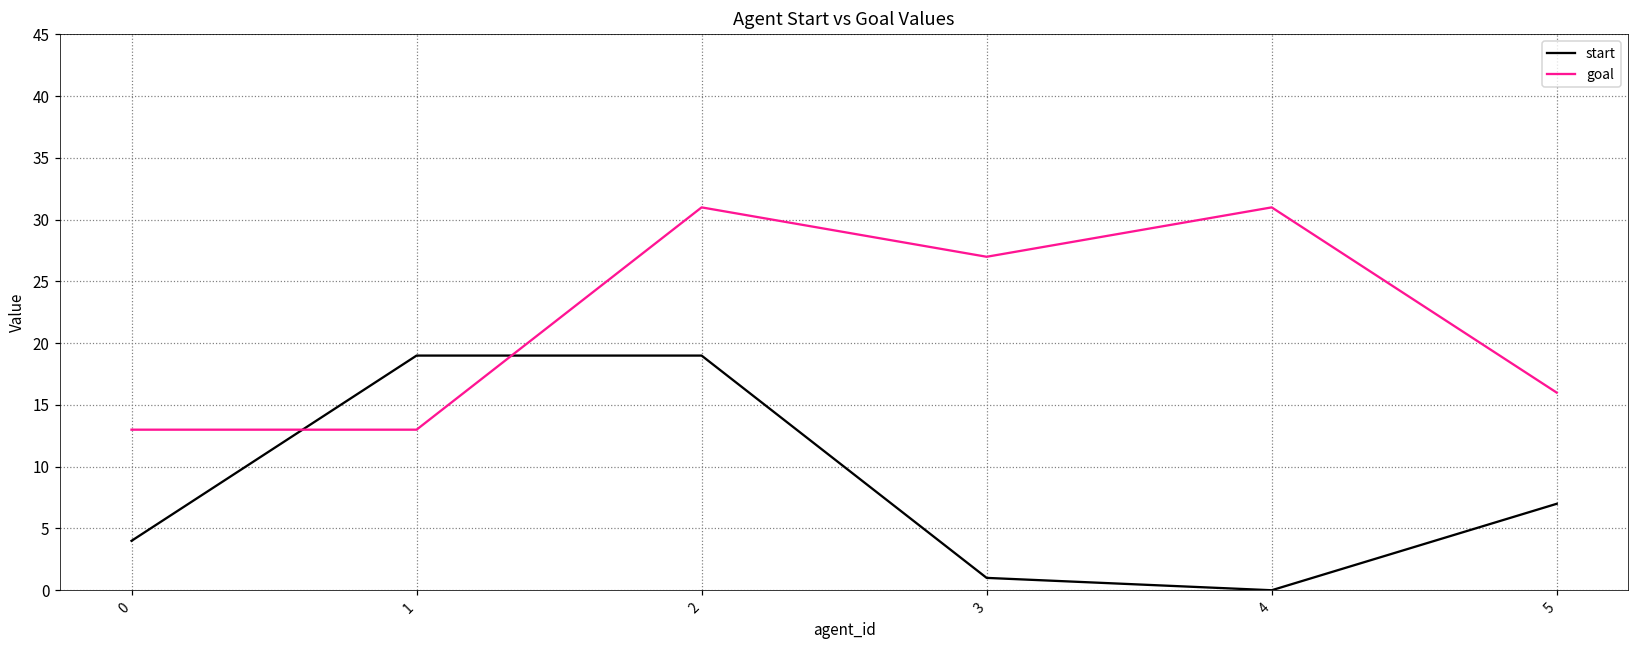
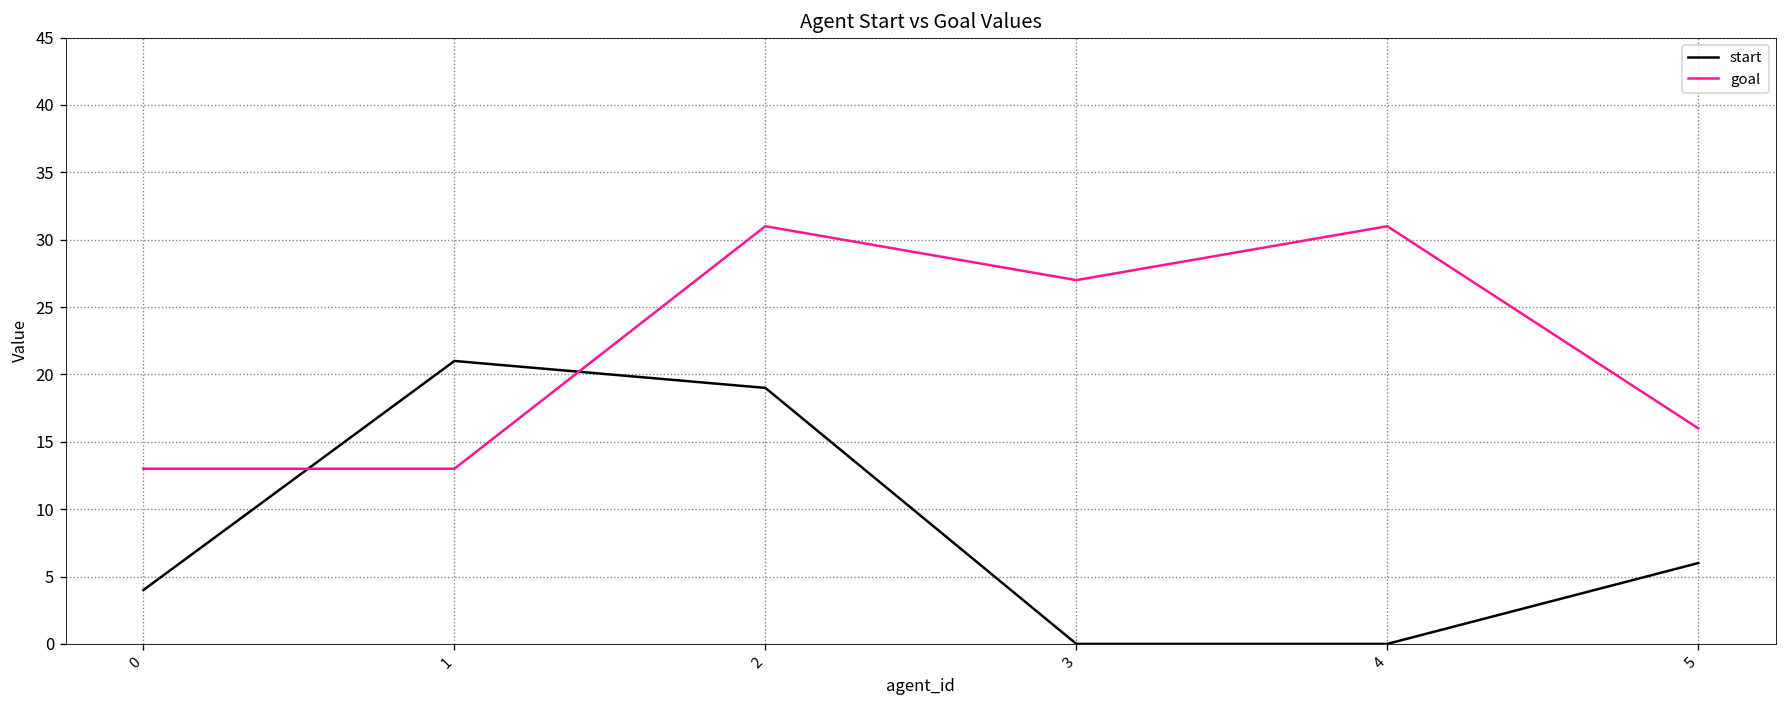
  {
    "start": {
      "0": 4,
-     "1": 19,
+     "1": 21,
      "2": 19,
-     "3": 1,
+     "3": 0,
      "4": 0,
-     "5": 7
+     "5": 6
    },
    "goal": {
      "0": 13,
      "1": 13,
      "2": 31,
      "3": 27,
      "4": 31,
      "5": 16
    }
  }
